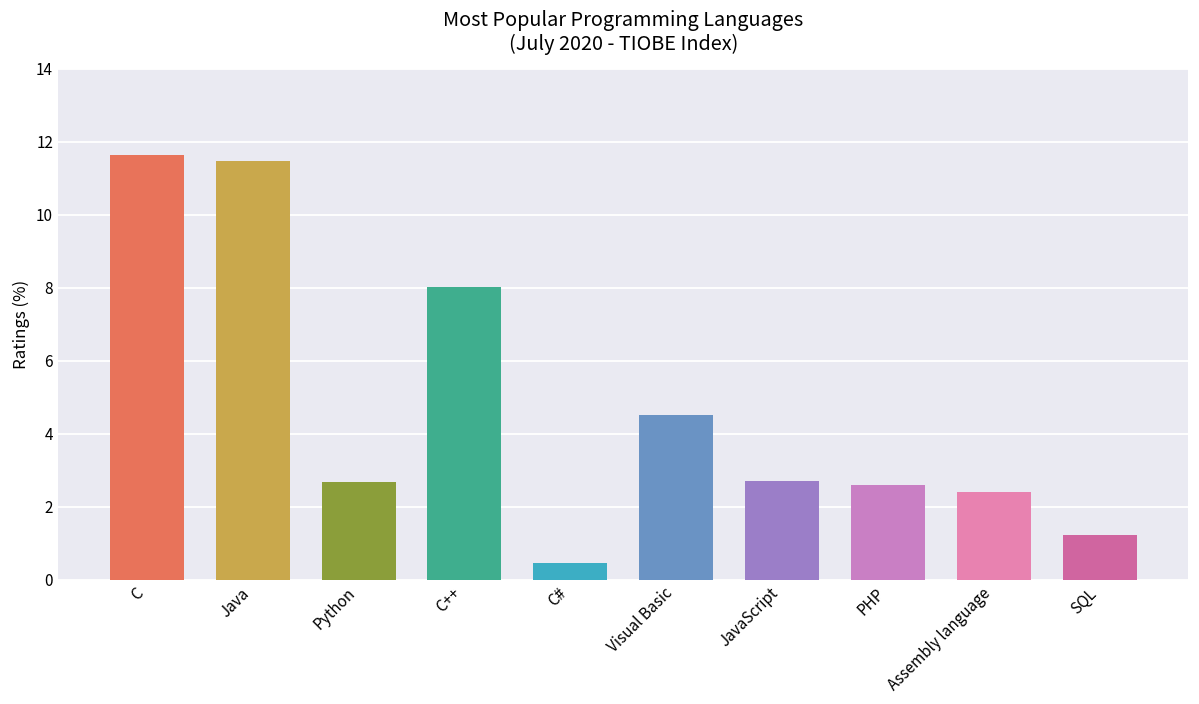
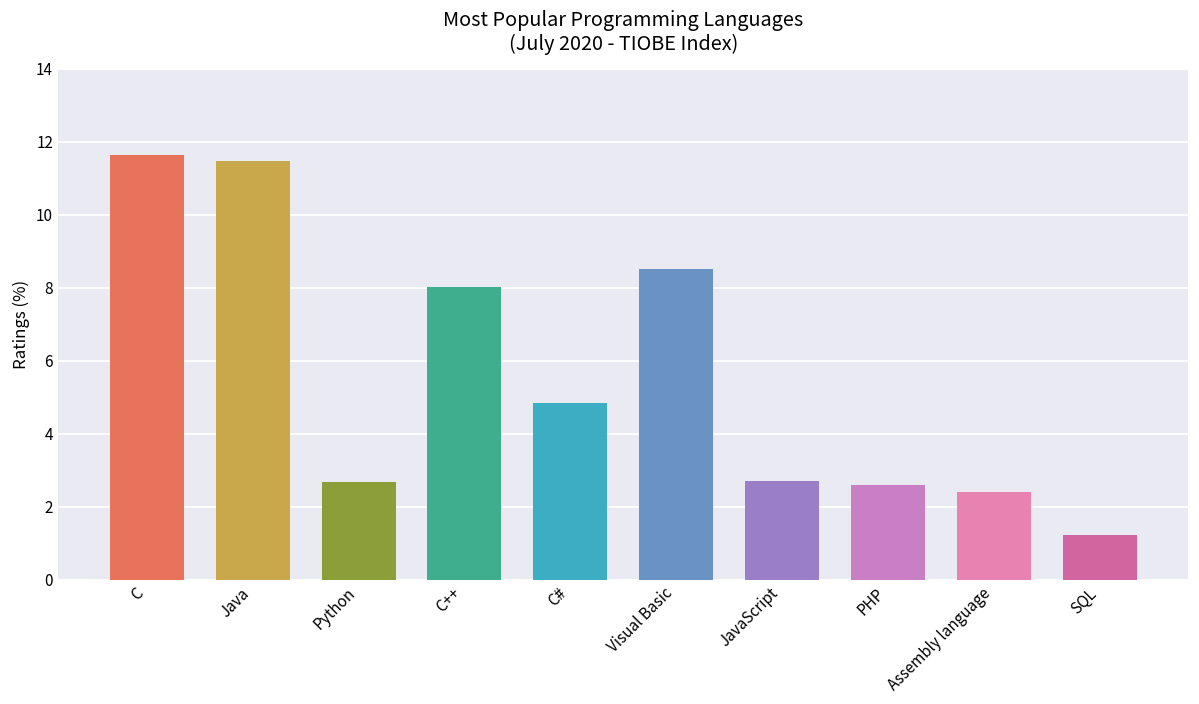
  {
    "C": 11.6,
    "Java": 11.5,
    "Python": 2.7,
    "C++": 8.0,
-   "C#": 0.5,
-   "Visual Basic": 4.5,
+   "C#": 4.8,
+   "Visual Basic": 8.5,
    "JavaScript": 2.7,
    "PHP": 2.6,
    "Assembly language": 2.4,
    "SQL": 1.2
  }
